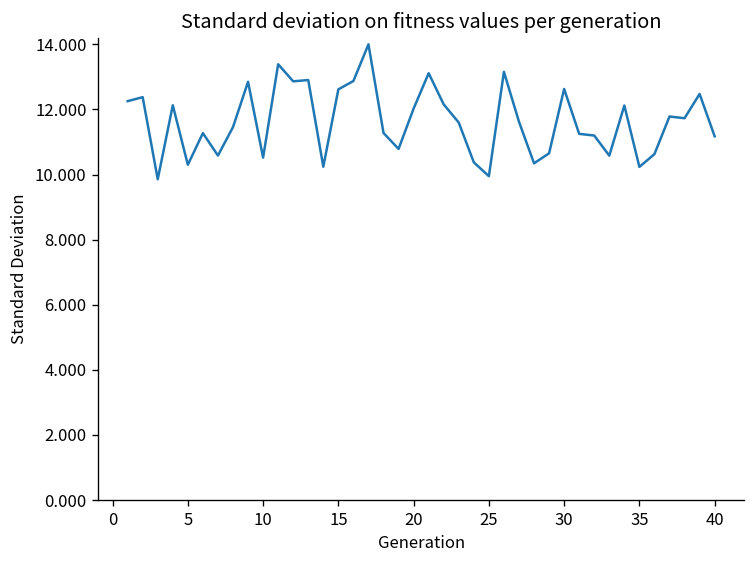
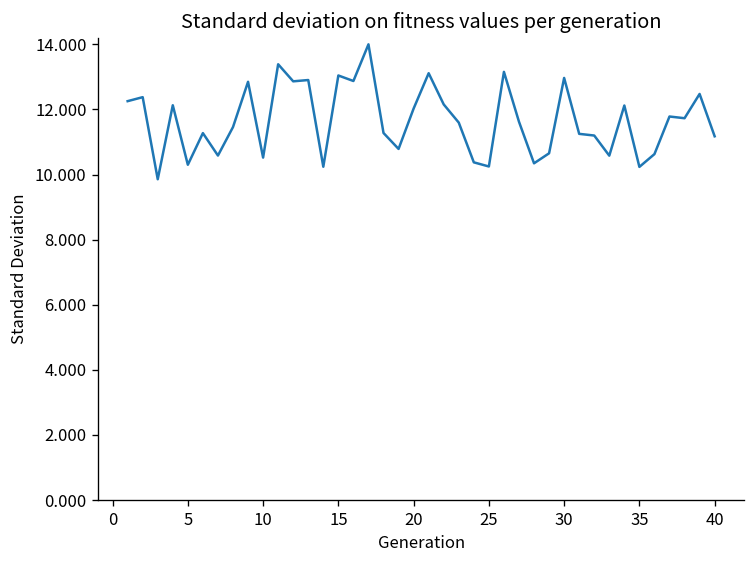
  {
    "5": 10.3,
    "10": 10.5,
-   "15": 12.6,
+   "15": 13.0,
    "20": 12.0,
-   "25": 9.9,
-   "30": 12.6,
+   "25": 10.2,
+   "30": 13.0,
    "35": 10.2,
    "40": 11.2
  }
